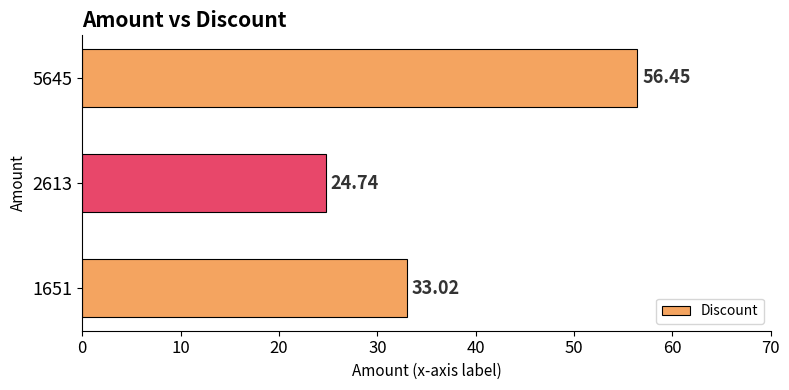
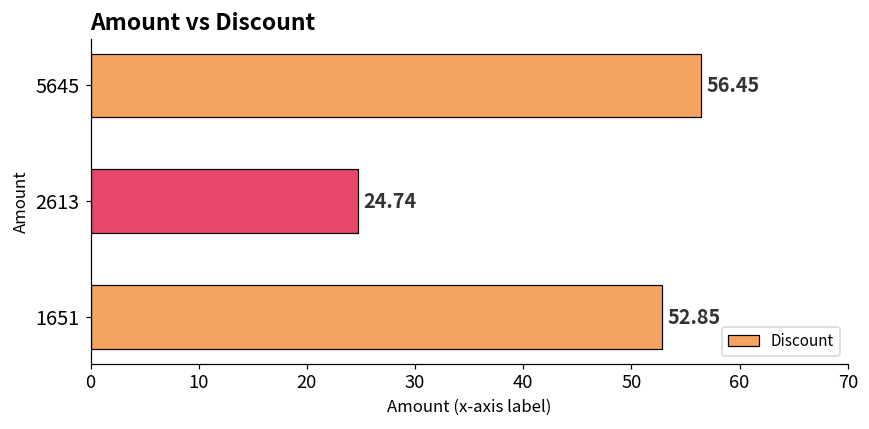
  {
    "5645": 56.45,
    "2613": 24.74,
-   "1651": 33.02
+   "1651": 52.85
  }
